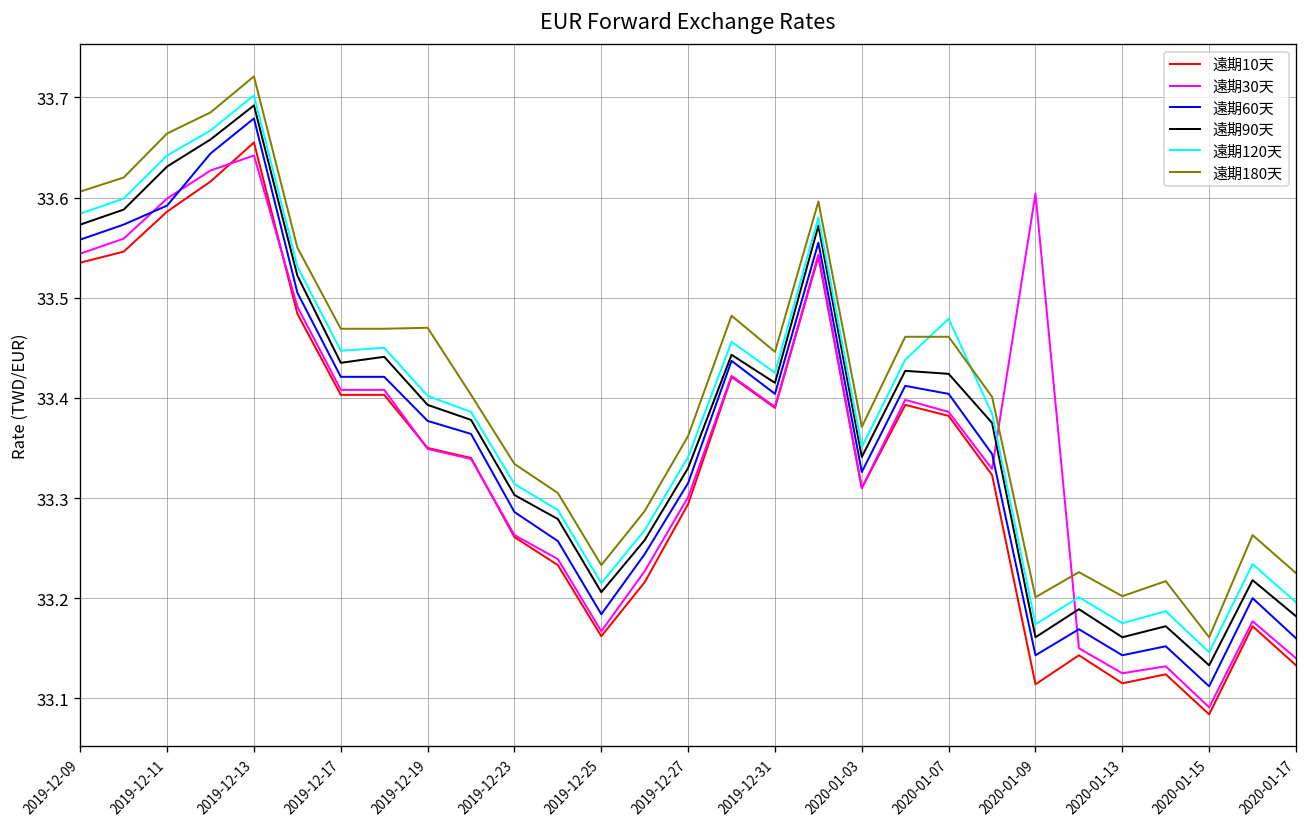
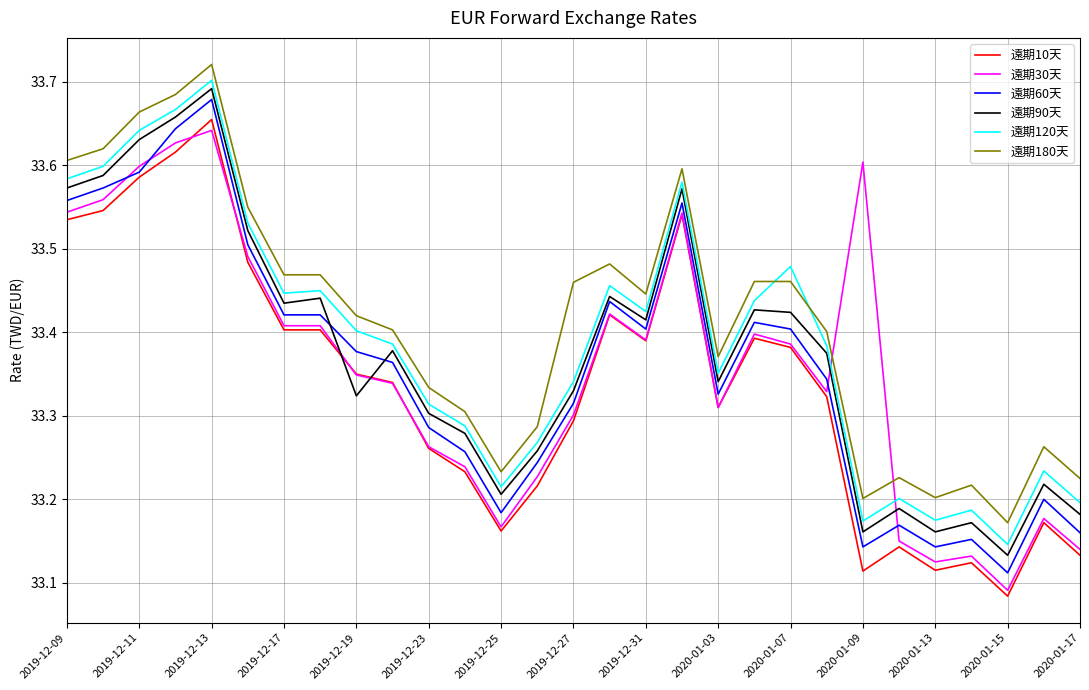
  {
    "遠期10天": {
      "2019-12-09": 33.54,
      "2019-12-11": 33.59,
      "2019-12-13": 33.66,
      "2019-12-17": 33.40,
      "2019-12-25": 33.16,
      "2019-12-27": 33.29,
      "2020-01-07": 33.38,
      "2020-01-09": 33.11,
      "2020-01-13": 33.12,
      "2020-01-15": 33.08,
      "2020-01-17": 33.13
    },
    "遠期30天": {
      "2019-12-09": 33.54,
      "2019-12-11": 33.60,
      "2019-12-13": 33.64,
      "2019-12-17": 33.41,
      "2019-12-25": 33.17,
      "2019-12-27": 33.30,
      "2020-01-07": 33.39,
      "2020-01-09": 33.60,
      "2020-01-13": 33.13,
      "2020-01-15": 33.09,
      "2020-01-17": 33.14
    },
    "遠期60天": {
      "2019-12-09": 33.56,
      "2019-12-11": 33.59,
      "2019-12-13": 33.68,
      "2019-12-17": 33.42,
      "2019-12-19": 33.38,
      "2019-12-23": 33.29,
      "2019-12-25": 33.18,
      "2019-12-27": 33.32,
      "2019-12-31": 33.40,
      "2020-01-03": 33.33,
      "2020-01-07": 33.40,
      "2020-01-09": 33.14,
      "2020-01-13": 33.14,
      "2020-01-15": 33.11,
      "2020-01-17": 33.16
    },
    "遠期90天": {
      "2019-12-09": 33.57,
      "2019-12-11": 33.63,
      "2019-12-13": 33.69,
      "2019-12-17": 33.44,
-     "2019-12-19": 33.39,
+     "2019-12-19": 33.32,
      "2019-12-23": 33.30,
      "2019-12-25": 33.21,
      "2019-12-27": 33.33,
      "2019-12-31": 33.42,
      "2020-01-03": 33.34,
      "2020-01-07": 33.42,
      "2020-01-09": 33.16,
      "2020-01-13": 33.16,
      "2020-01-15": 33.13,
      "2020-01-17": 33.18
    },
    "遠期120天": {
      "2019-12-09": 33.58,
      "2019-12-11": 33.64,
      "2019-12-13": 33.70,
      "2019-12-17": 33.45,
      "2019-12-19": 33.40,
      "2019-12-23": 33.31,
      "2019-12-25": 33.22,
      "2019-12-27": 33.34,
      "2019-12-31": 33.43,
      "2020-01-03": 33.35,
      "2020-01-07": 33.48,
      "2020-01-09": 33.17,
      "2020-01-13": 33.18,
      "2020-01-15": 33.15,
      "2020-01-17": 33.20
    },
    "遠期180天": {
      "2019-12-09": 33.61,
      "2019-12-11": 33.66,
      "2019-12-13": 33.72,
      "2019-12-17": 33.47,
-     "2019-12-19": 33.47,
+     "2019-12-19": 33.42,
      "2019-12-23": 33.33,
      "2019-12-25": 33.23,
-     "2019-12-27": 33.36,
+     "2019-12-27": 33.46,
      "2019-12-31": 33.45,
      "2020-01-03": 33.37,
      "2020-01-07": 33.46,
      "2020-01-09": 33.20,
      "2020-01-13": 33.20,
-     "2020-01-15": 33.16,
+     "2020-01-15": 33.17,
      "2020-01-17": 33.23
    }
  }
